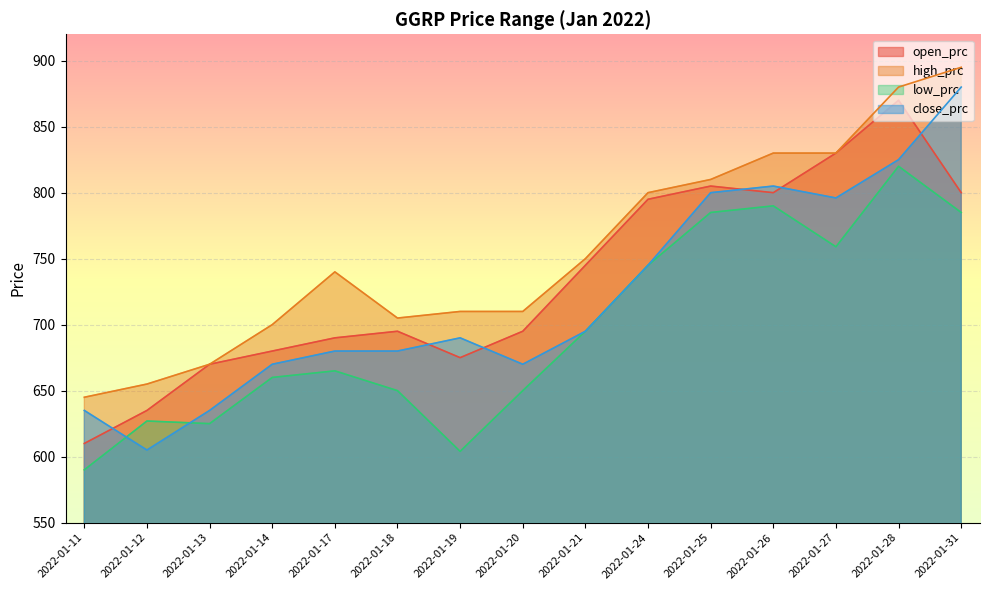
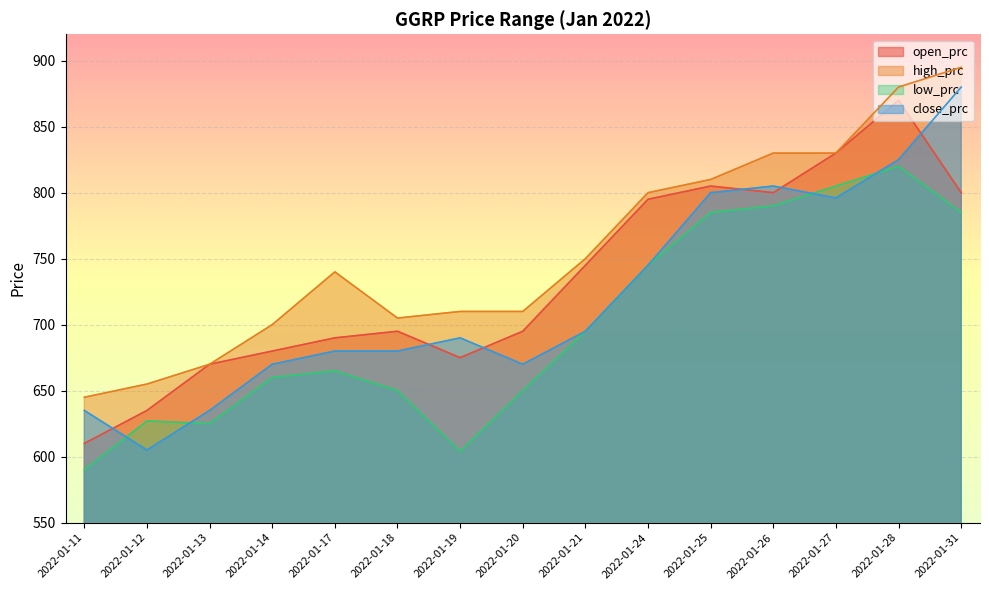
  {
    "low_prc": {
      "2022-01-11": 590,
      "2022-01-12": 627,
      "2022-01-13": 625,
      "2022-01-14": 660,
      "2022-01-17": 665,
      "2022-01-18": 650,
      "2022-01-19": 604,
      "2022-01-20": 650,
      "2022-01-25": 785,
      "2022-01-26": 790,
-     "2022-01-27": 759,
+     "2022-01-27": 805,
      "2022-01-28": 820,
      "2022-01-31": 785
    },
    "close_prc": {
      "2022-01-11": 635,
      "2022-01-12": 605,
      "2022-01-13": 635,
      "2022-01-14": 670,
      "2022-01-17": 680,
      "2022-01-18": 680,
      "2022-01-19": 690,
      "2022-01-20": 670,
      "2022-01-25": 800,
      "2022-01-26": 805,
      "2022-01-27": 796,
      "2022-01-28": 825
    }
  }
